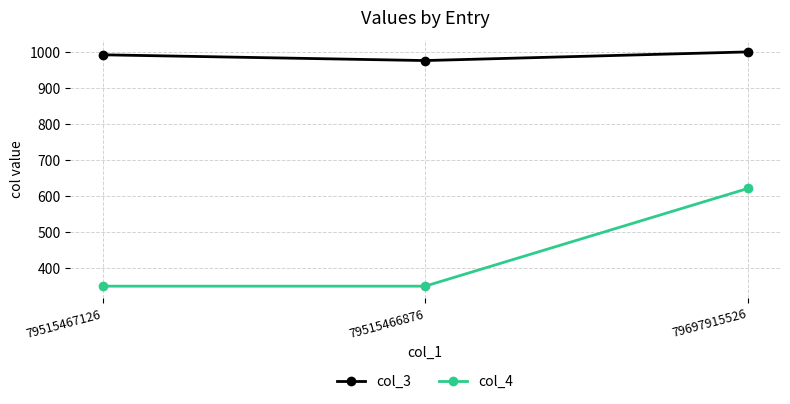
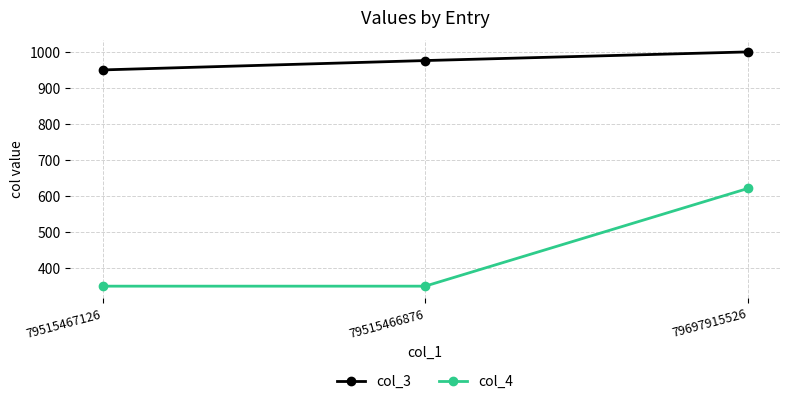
  {
    "col_3": {
-     "79515467126": 990,
+     "79515467126": 950,
      "79515466876": 980,
      "79697915526": 1000
    },
    "col_4": {
      "79515467126": 350,
      "79515466876": 350,
      "79697915526": 620
    }
  }
